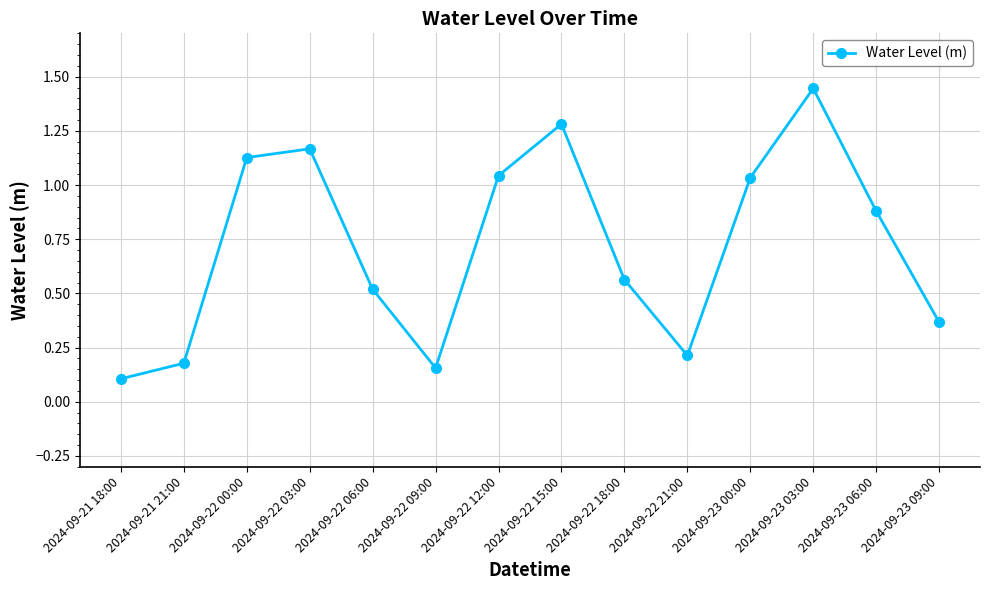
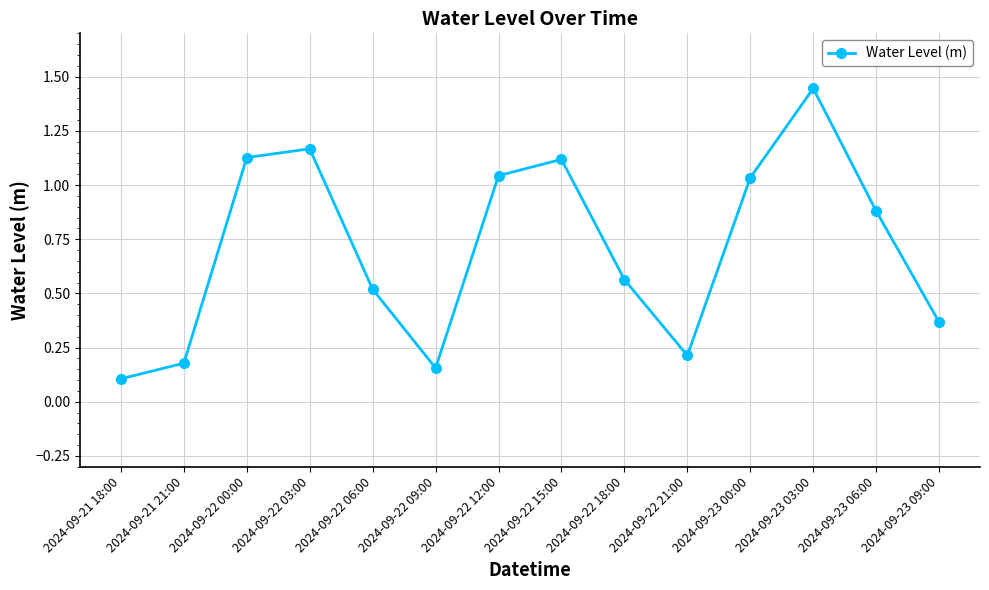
  {
    "2024-09-21 18:00": 0.11,
    "2024-09-21 21:00": 0.18,
    "2024-09-22 00:00": 1.13,
    "2024-09-22 03:00": 1.17,
    "2024-09-22 06:00": 0.52,
    "2024-09-22 09:00": 0.16,
    "2024-09-22 12:00": 1.04,
-   "2024-09-22 15:00": 1.28,
+   "2024-09-22 15:00": 1.12,
    "2024-09-22 18:00": 0.56,
    "2024-09-22 21:00": 0.21,
    "2024-09-23 00:00": 1.03,
    "2024-09-23 03:00": 1.45,
    "2024-09-23 06:00": 0.88,
    "2024-09-23 09:00": 0.37
  }
